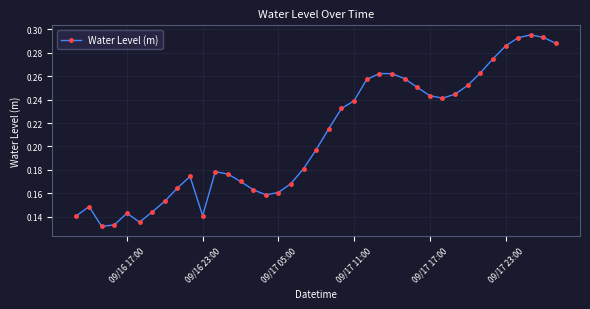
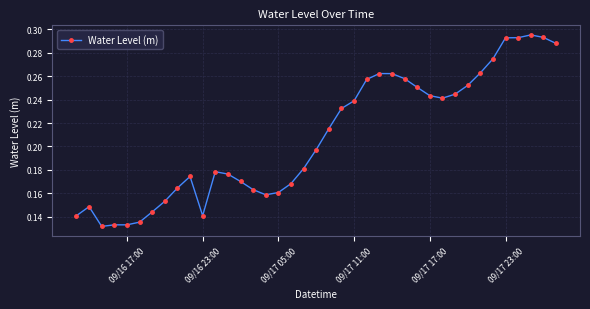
  {
-   "09/16 17:00": 0.143,
+   "09/16 17:00": 0.133,
    "09/16 23:00": 0.141,
    "09/17 05:00": 0.161,
    "09/17 11:00": 0.239,
    "09/17 17:00": 0.243,
-   "09/17 23:00": 0.286
+   "09/17 23:00": 0.293
  }
